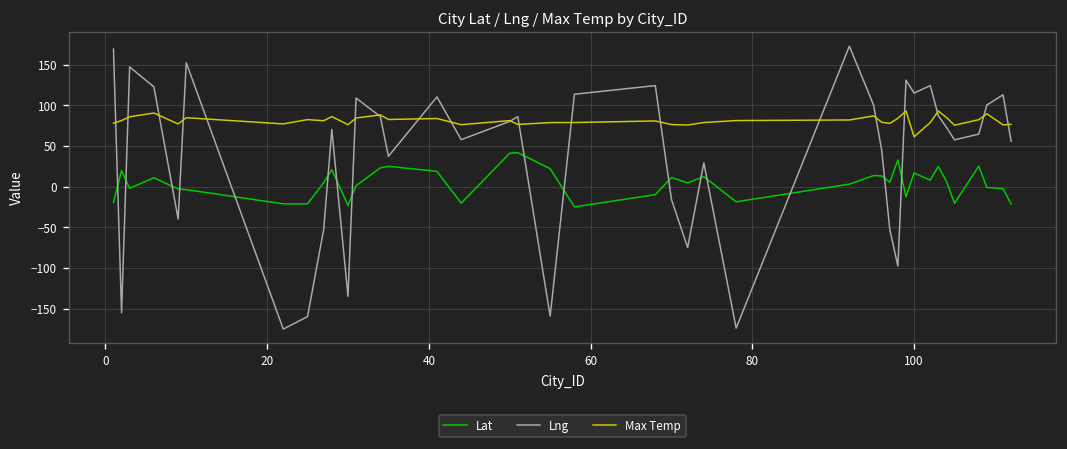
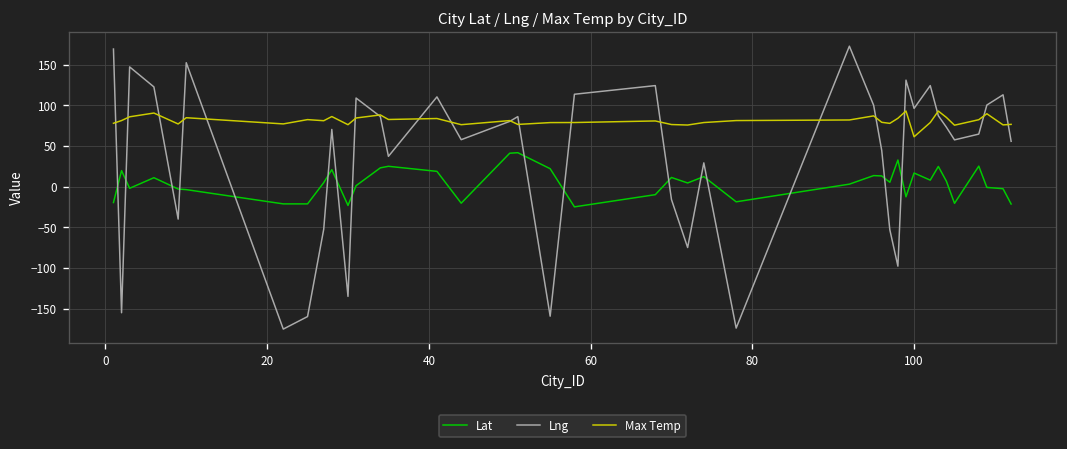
  {
    "Lat": {
      "100": 20
    },
    "Lng": {
-     "100": 120
+     "100": 100
    },
    "Max Temp": {
      "100": 60
    }
  }
